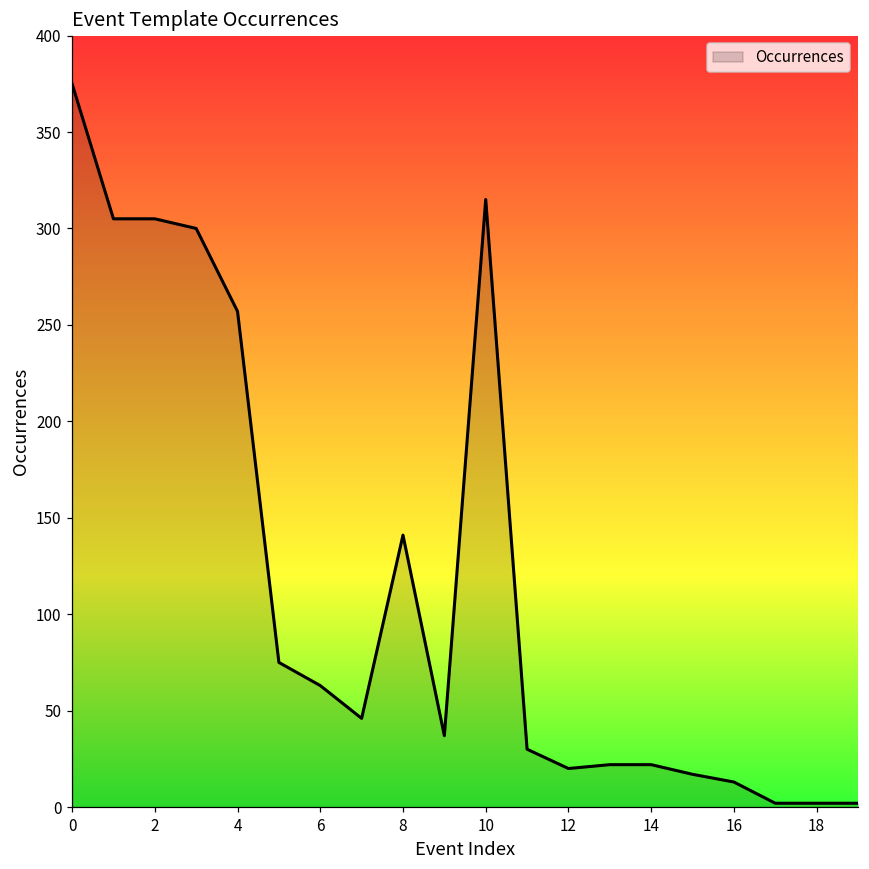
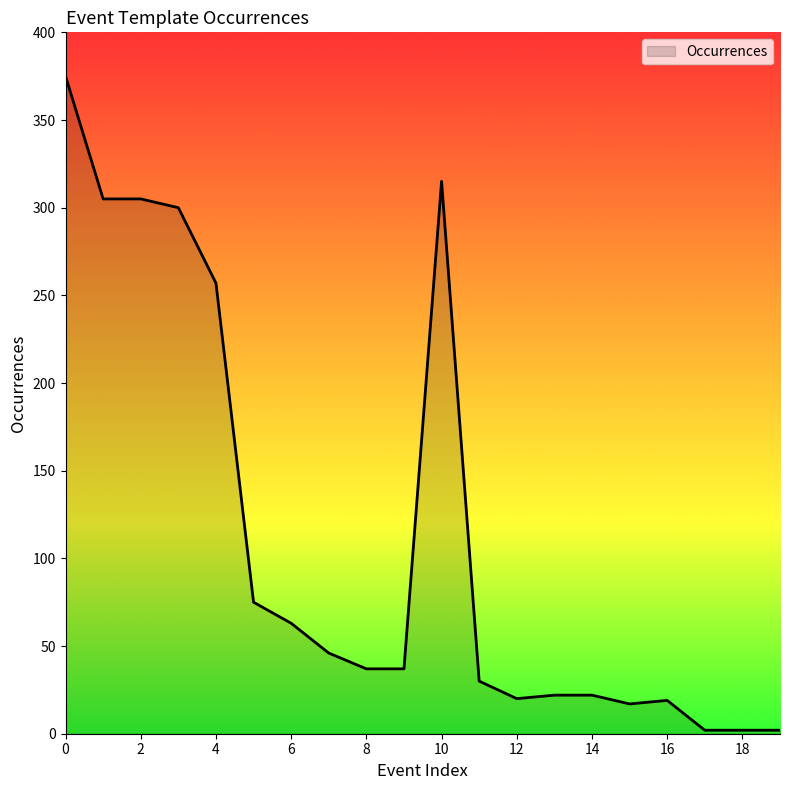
  {
    "0": 375,
    "2": 305,
    "4": 257,
    "6": 63,
-   "8": 141,
+   "8": 37,
    "10": 315,
    "12": 20,
    "14": 22,
-   "16": 13,
+   "16": 19,
    "18": 2
  }
